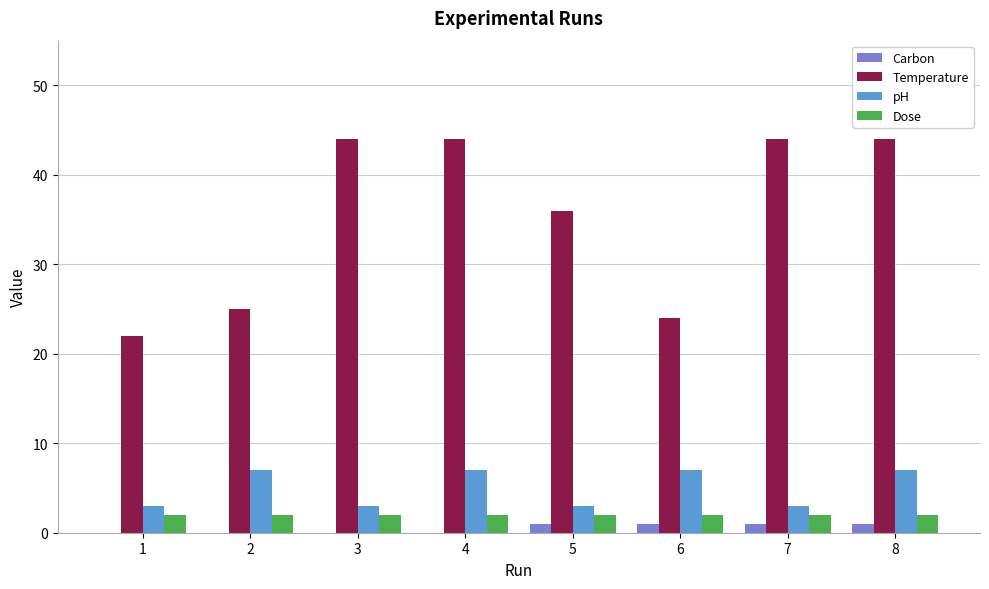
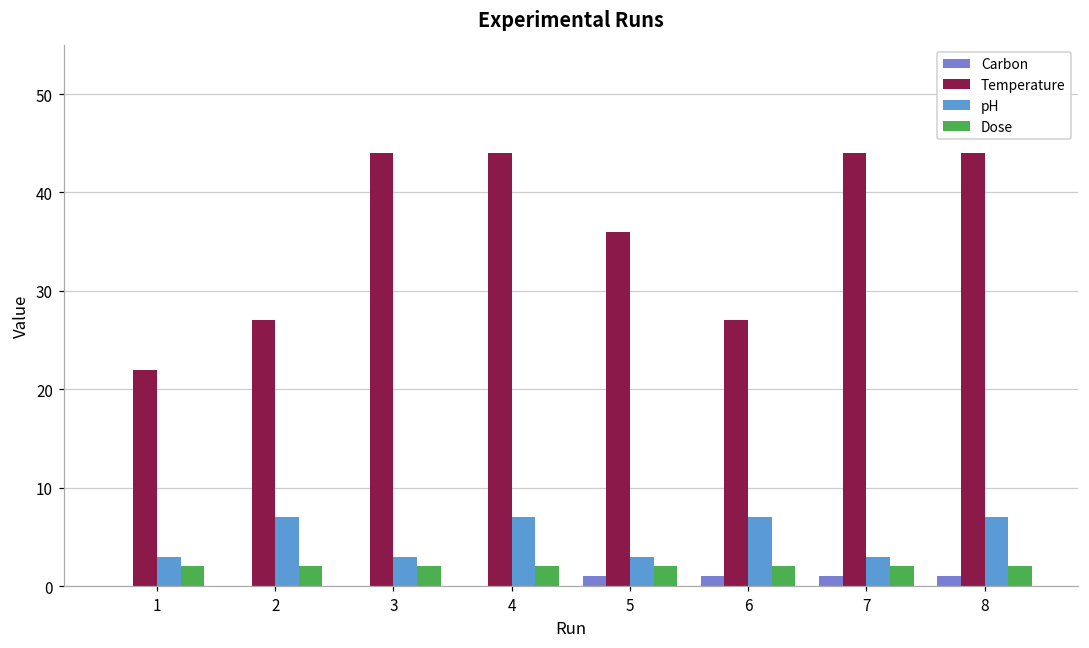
  {
    "Temperature": {
      "1": 22,
-     "2": 25,
+     "2": 27,
      "3": 44,
      "4": 44,
      "5": 36,
-     "6": 24,
+     "6": 27,
      "7": 44,
      "8": 44
    },
    "Dose": {
      "1": 2,
      "2": 2,
      "3": 2,
      "4": 2,
      "5": 2,
      "6": 2,
      "7": 2,
      "8": 2
    }
  }
